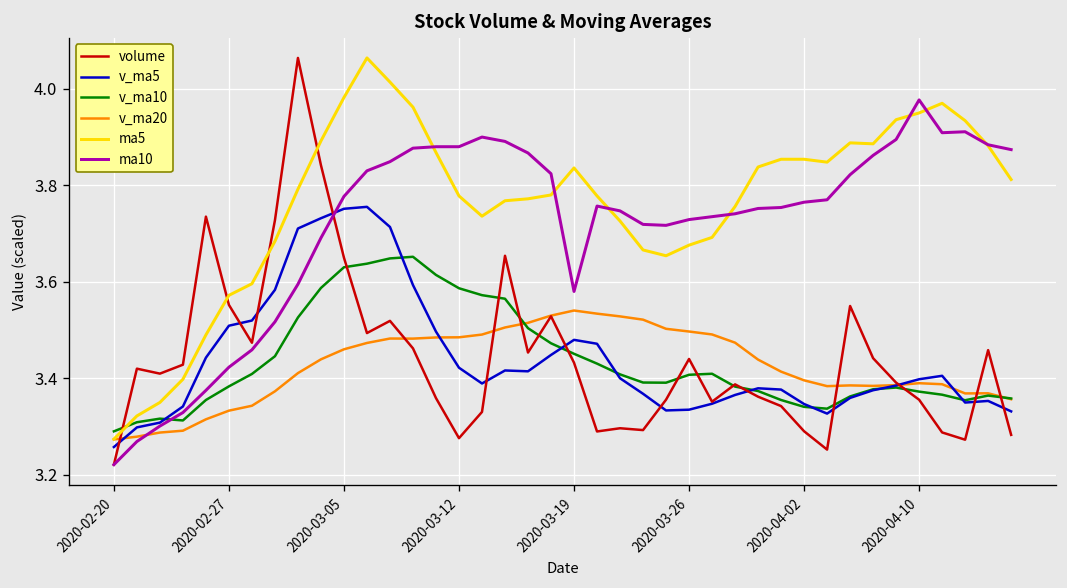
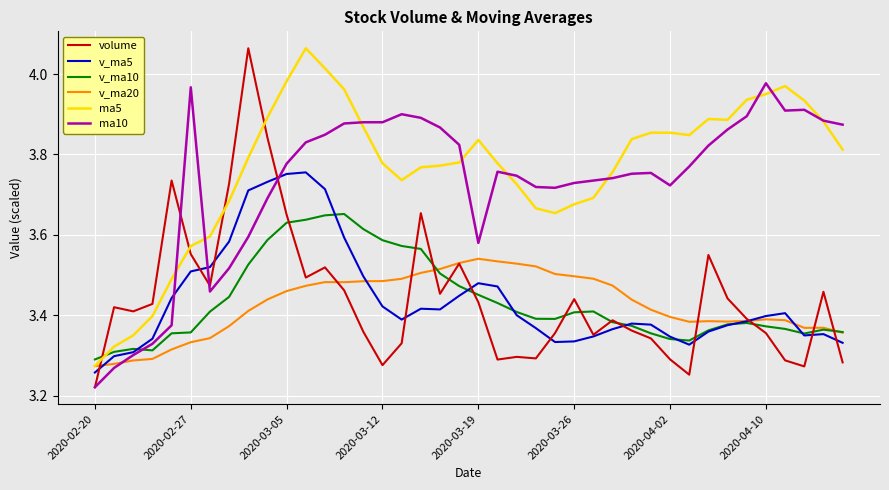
  {
    "volume": {
      "2020-02-27": 3.55,
      "2020-03-05": 3.65,
      "2020-03-12": 3.28,
      "2020-03-19": 3.43,
      "2020-03-26": 3.44,
      "2020-04-02": 3.29,
      "2020-04-10": 3.36
    },
    "v_ma5": {
      "2020-02-20": 3.26,
      "2020-02-27": 3.51,
      "2020-03-05": 3.75,
      "2020-03-12": 3.42,
      "2020-03-19": 3.48,
      "2020-03-26": 3.33,
      "2020-04-10": 3.40
    },
    "v_ma10": {
      "2020-02-20": 3.29,
-     "2020-02-27": 3.38,
+     "2020-02-27": 3.36,
      "2020-03-05": 3.63,
      "2020-03-12": 3.59,
      "2020-03-19": 3.45,
      "2020-03-26": 3.41,
      "2020-04-10": 3.37
    },
    "v_ma20": {
      "2020-02-27": 3.33,
      "2020-03-05": 3.46,
      "2020-03-12": 3.48,
      "2020-03-19": 3.54,
      "2020-03-26": 3.50,
      "2020-04-02": 3.40,
      "2020-04-10": 3.39
    },
    "ma5": {
      "2020-02-27": 3.57,
      "2020-03-05": 3.98,
      "2020-03-12": 3.78,
      "2020-03-19": 3.84,
      "2020-03-26": 3.68,
      "2020-04-02": 3.85,
      "2020-04-10": 3.95
    },
    "ma10": {
-     "2020-02-27": 3.42,
+     "2020-02-27": 3.97,
      "2020-03-05": 3.78,
      "2020-03-12": 3.88,
      "2020-03-19": 3.58,
      "2020-03-26": 3.73,
-     "2020-04-02": 3.77,
+     "2020-04-02": 3.72,
      "2020-04-10": 3.98
    }
  }
